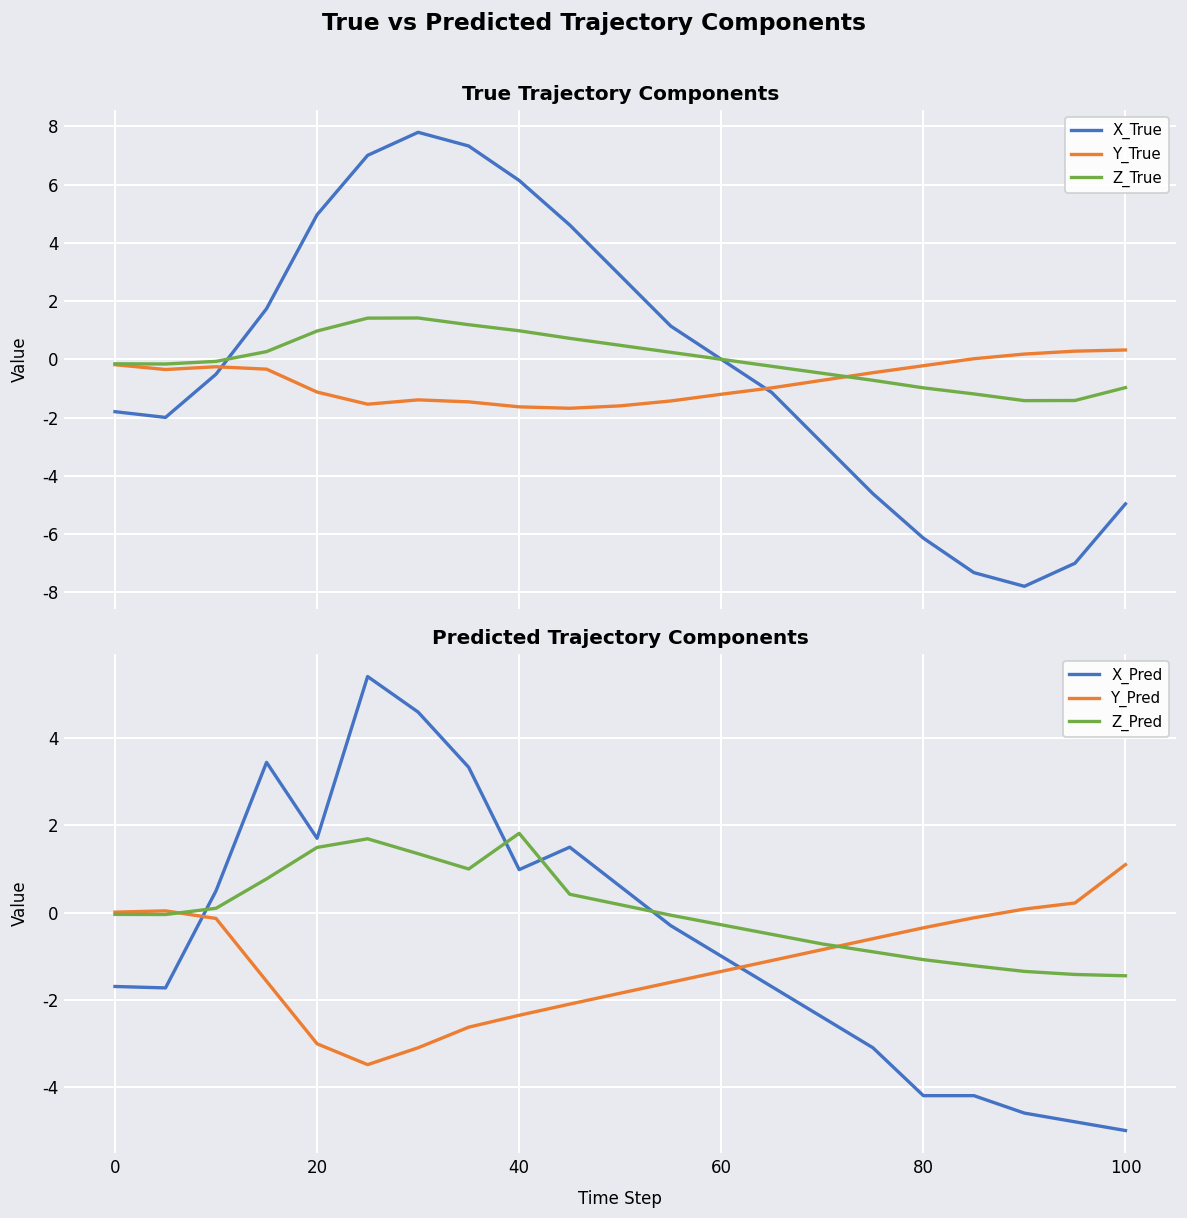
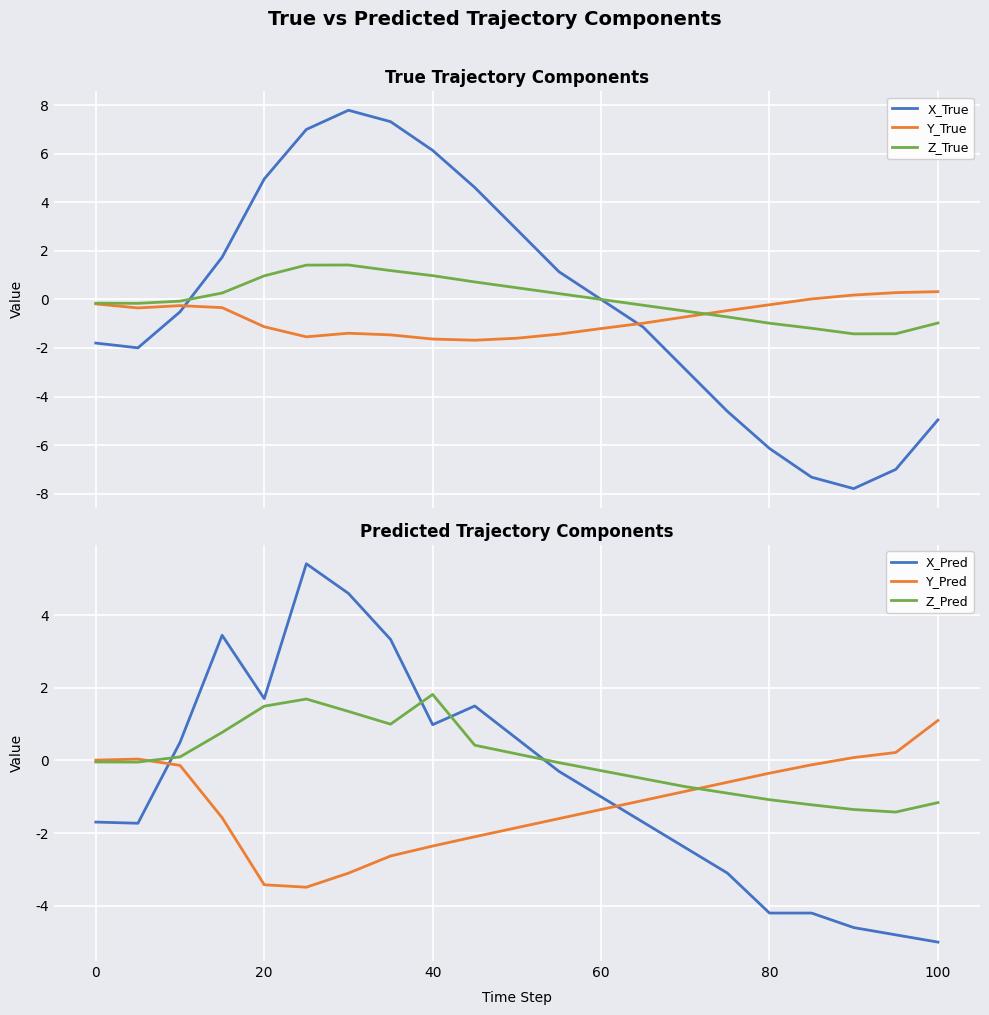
  {
    "Predicted Trajectory Components": {
      "X_Pred": {
        "0": -1.7,
        "20": 1.7,
        "40": 1.0,
        "60": -1.0,
        "80": -4.2,
        "100": -5.0
      },
      "Y_Pred": {
-       "20": -3.0,
+       "20": -3.4,
        "40": -2.4,
        "60": -1.4,
        "80": -0.4,
        "100": 1.1
      },
      "Z_Pred": {
        "20": 1.5,
        "40": 1.8,
        "60": -0.3,
        "80": -1.1,
-       "100": -1.5
+       "100": -1.2
      }
    }
  }
